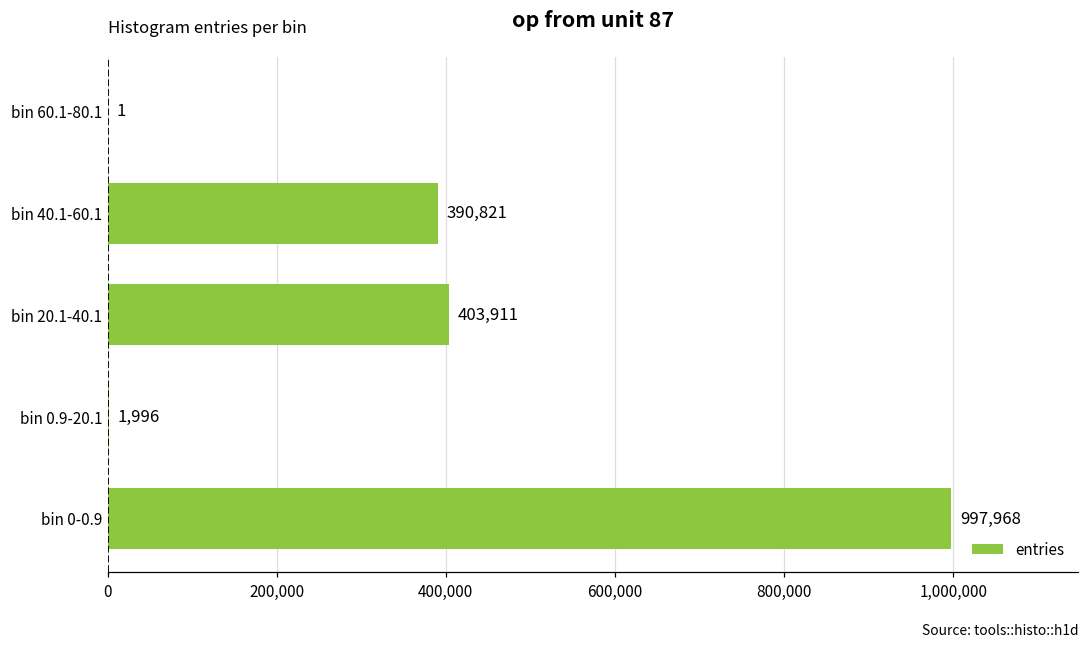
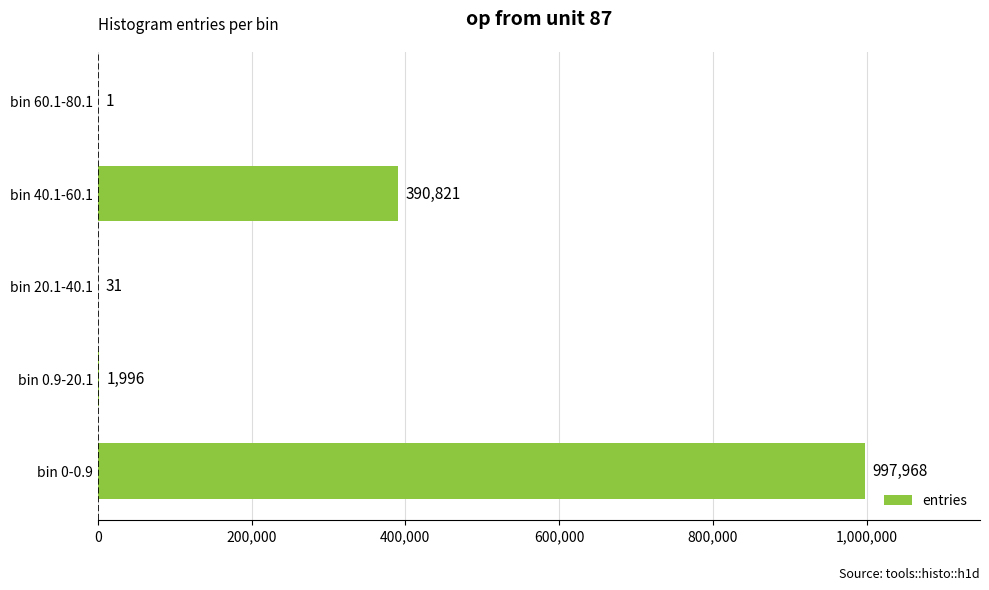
  {
    "bin 60.1-80.1": "1",
    "bin 40.1-60.1": "390,821",
-   "bin 20.1-40.1": "403,911",
+   "bin 20.1-40.1": "31",
    "bin 0.9-20.1": "1,996",
    "bin 0-0.9": "997,968"
  }
